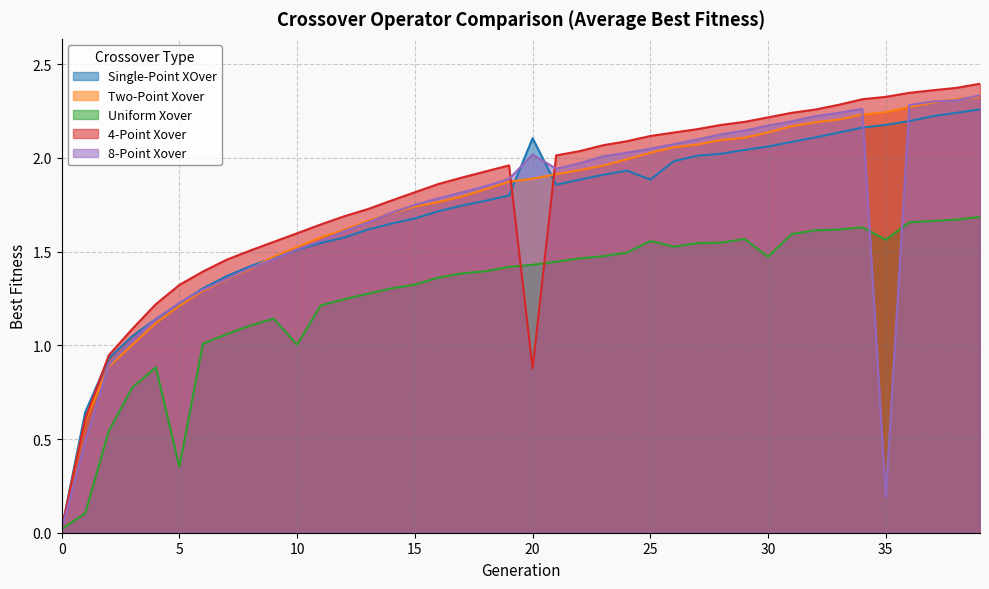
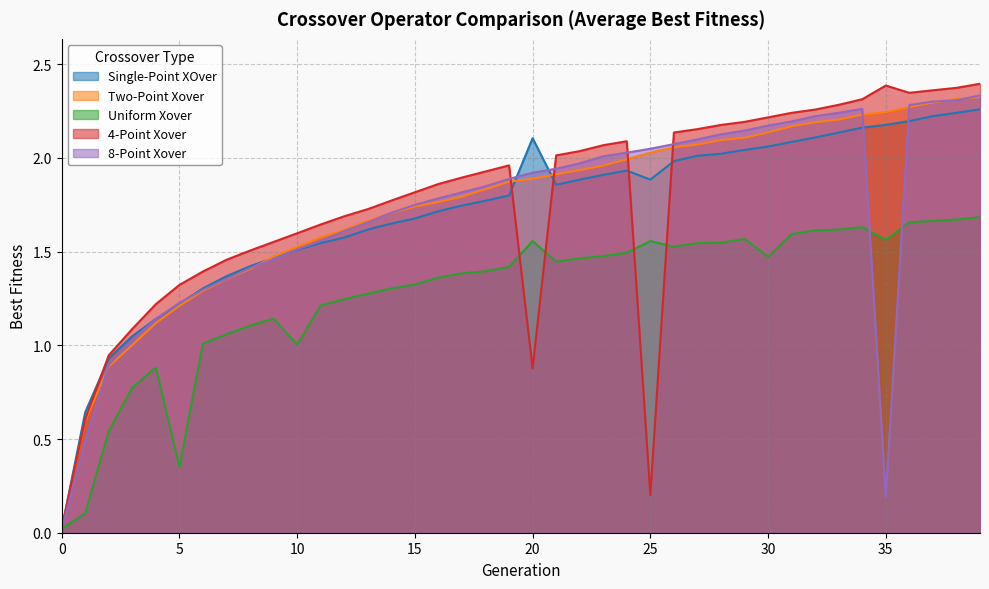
  {
    "Single-Point XOver": {
      "15": 1.68,
      "20": 2.11,
      "25": 1.88,
      "30": 2.06,
      "35": 2.18
    },
    "Two-Point Xover": {
      "20": 1.89,
      "25": 2.03,
      "30": 2.14,
      "35": 2.24
    },
    "Uniform Xover": {
      "5": 0.35,
      "10": 1.00,
      "15": 1.32,
-     "20": 1.43,
+     "20": 1.56,
      "25": 1.56,
      "30": 1.47,
      "35": 1.56
    },
    "4-Point Xover": {
      "5": 1.32,
      "10": 1.60,
      "15": 1.82,
      "20": 0.88,
-     "25": 2.12,
+     "25": 0.20,
      "30": 2.22,
-     "35": 2.33
+     "35": 2.39
    },
    "8-Point Xover": {
-     "20": 2.02,
+     "20": 1.92,
      "25": 2.05,
      "30": 2.17,
      "35": 0.19
    }
  }
